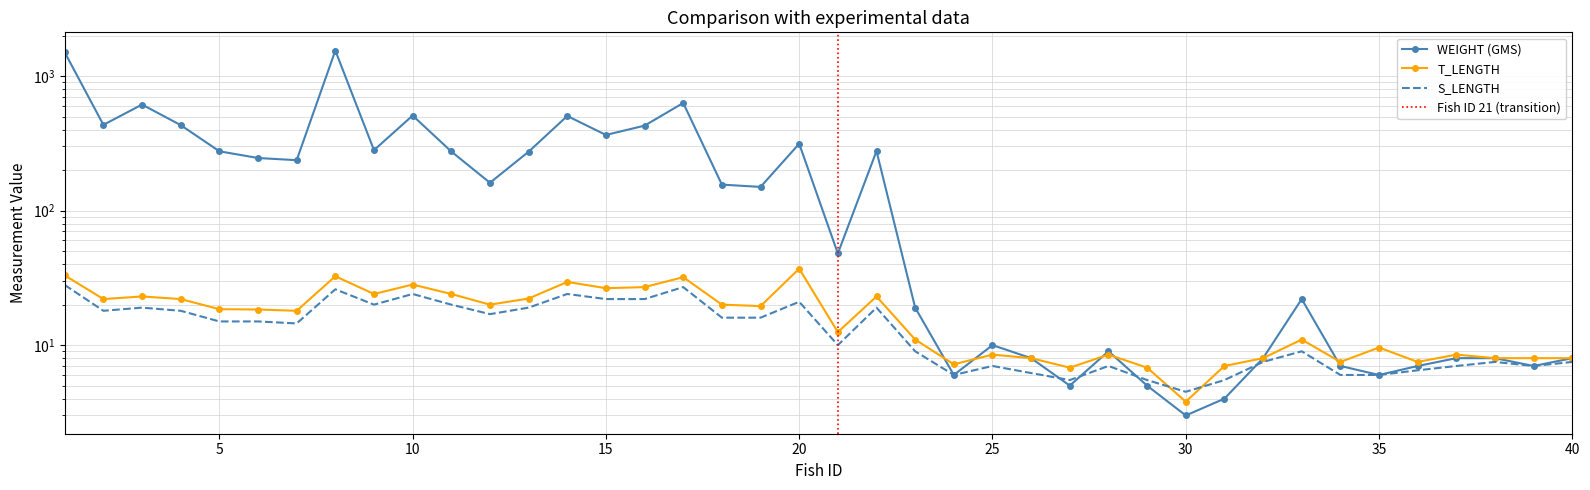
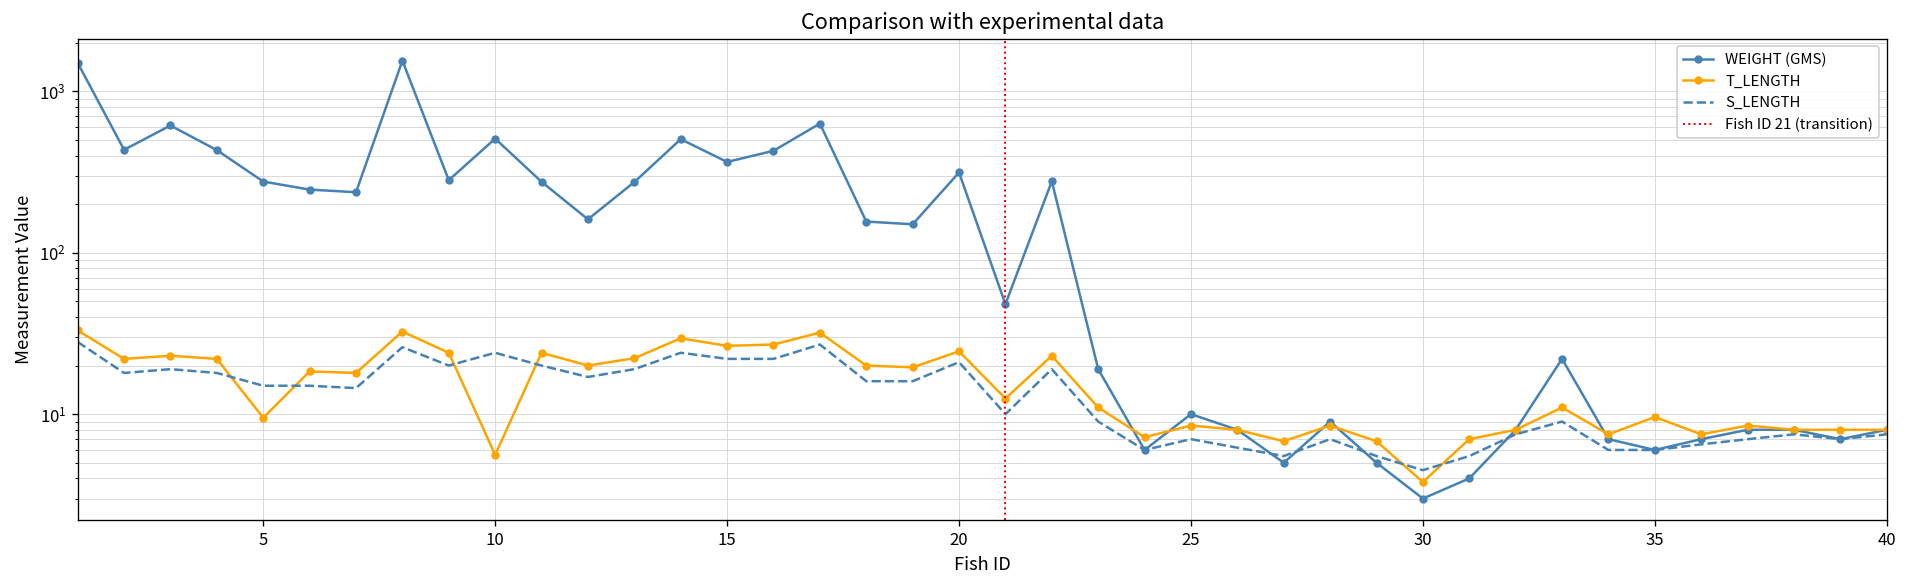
  {
    "T_LENGTH": {
-     "5": 19,
-     "10": 28,
+     "5": 10,
+     "10": 5.6,
      "15": 27,
-     "20": 37,
+     "20": 25,
      "25": 9,
      "30": 3.8,
      "35": 10
    }
  }
